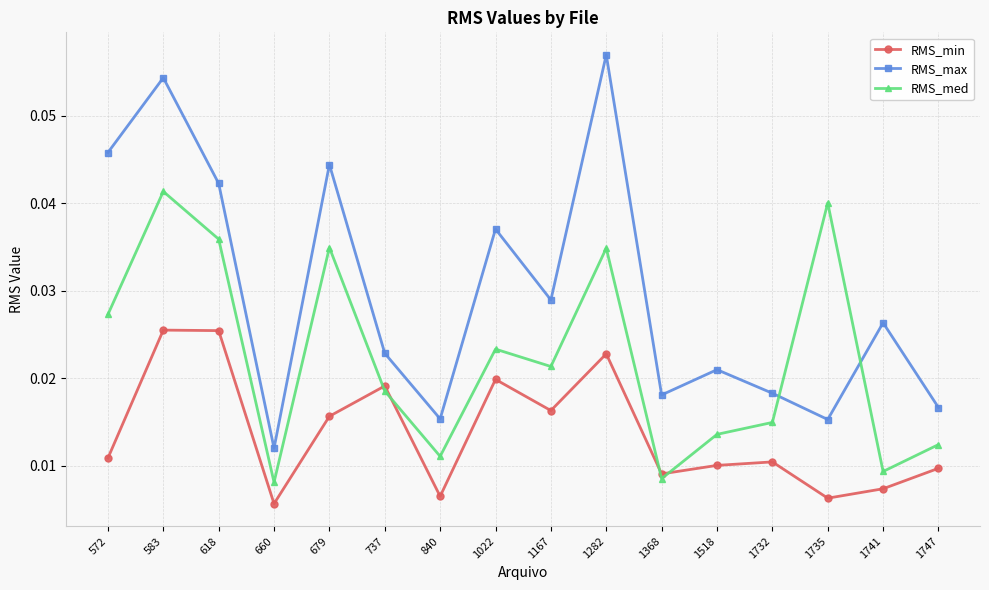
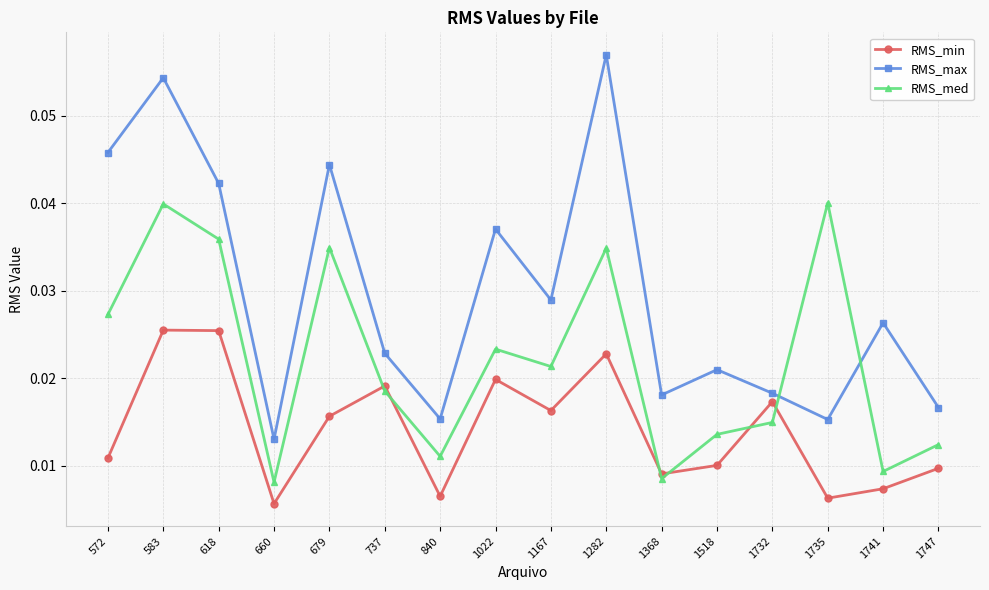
  {
    "RMS_min": {
      "572": 0.011,
      "583": 0.025,
      "618": 0.025,
      "660": 0.006,
      "679": 0.016,
      "737": 0.019,
      "840": 0.006,
      "1022": 0.020,
      "1167": 0.016,
      "1282": 0.023,
      "1368": 0.009,
      "1518": 0.010,
-     "1732": 0.010,
+     "1732": 0.017,
      "1735": 0.006,
      "1741": 0.007,
      "1747": 0.010
    },
    "RMS_max": {
      "572": 0.046,
      "583": 0.054,
      "618": 0.042,
-     "660": 0.012,
+     "660": 0.013,
      "679": 0.044,
      "737": 0.023,
      "840": 0.015,
      "1022": 0.037,
      "1167": 0.029,
      "1282": 0.057,
      "1368": 0.018,
      "1518": 0.021,
      "1732": 0.018,
      "1735": 0.015,
      "1741": 0.026,
      "1747": 0.017
    },
    "RMS_med": {
      "572": 0.027,
-     "583": 0.041,
+     "583": 0.040,
      "618": 0.036,
      "660": 0.008,
      "679": 0.035,
      "737": 0.019,
      "840": 0.011,
      "1022": 0.023,
      "1167": 0.021,
      "1282": 0.035,
      "1368": 0.009,
      "1518": 0.014,
      "1732": 0.015,
      "1735": 0.040,
      "1741": 0.009,
      "1747": 0.012
    }
  }
